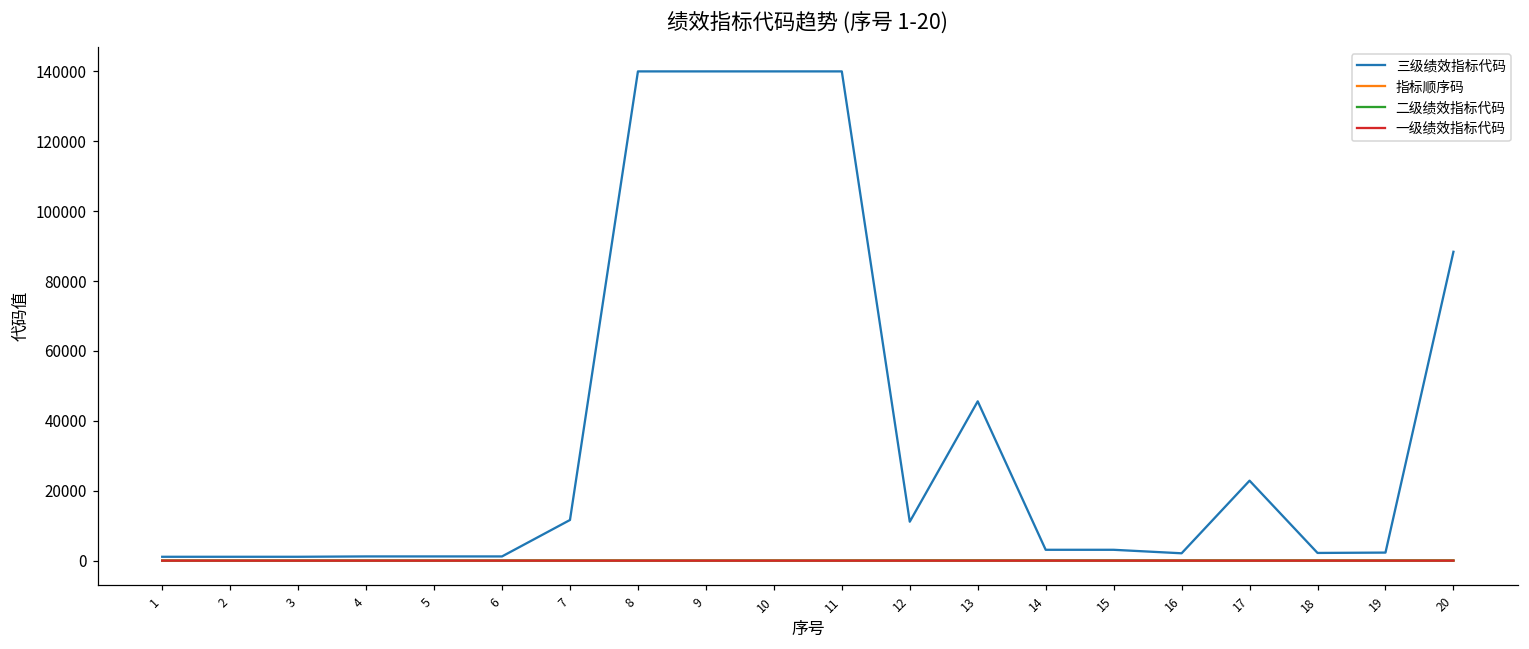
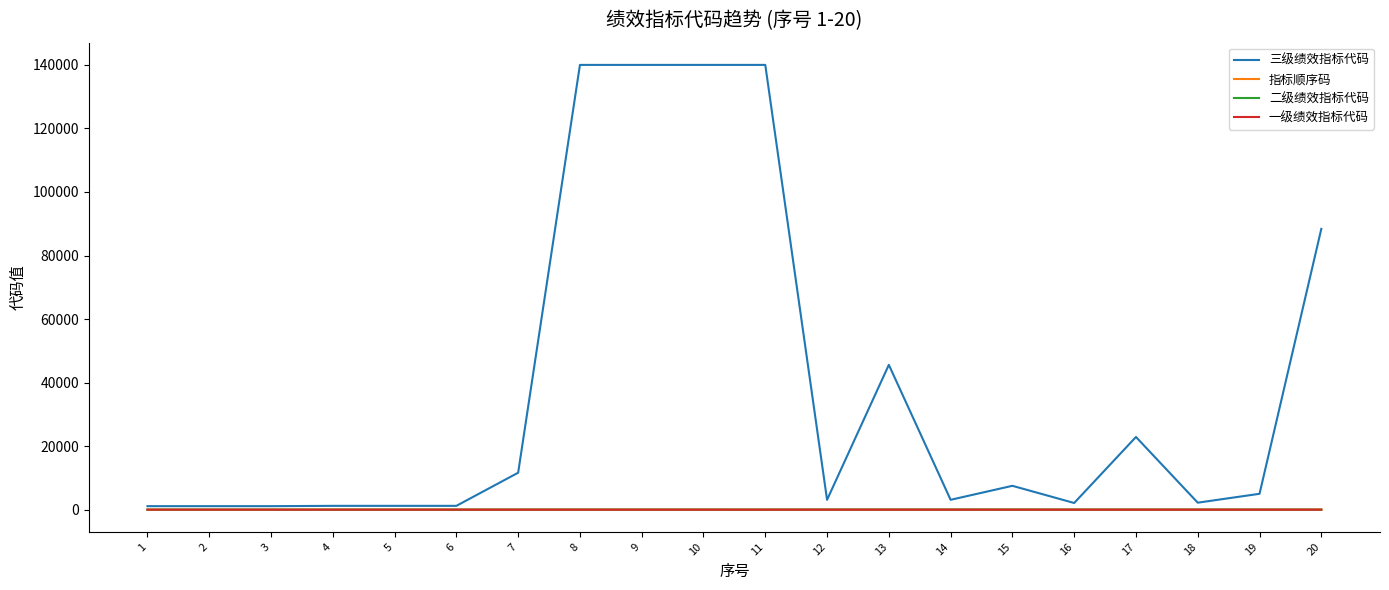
  {
    "三级绩效指标代码": {
      "1": 1000,
      "2": 1000,
      "3": 1000,
      "4": 1000,
      "5": 1000,
      "6": 1000,
      "7": 12000,
      "8": 140000,
      "9": 140000,
      "10": 140000,
      "11": 140000,
-     "12": 11000,
+     "12": 3000,
      "13": 46000,
      "14": 3000,
-     "15": 3000,
+     "15": 8000,
      "16": 2000,
      "17": 23000,
      "18": 2000,
-     "19": 2000,
+     "19": 5000,
      "20": 88000
    },
    "一级绩效指标代码": {
      "1": 0,
      "2": 0,
      "3": 0,
      "4": 0,
      "5": 0,
      "6": 0,
      "7": 0,
      "8": 0,
      "9": 0,
      "10": 0,
      "11": 0,
      "12": 0,
      "13": 0,
      "14": 0,
      "15": 0,
      "16": 0,
      "17": 0,
      "18": 0,
      "19": 0,
      "20": 0
    }
  }
